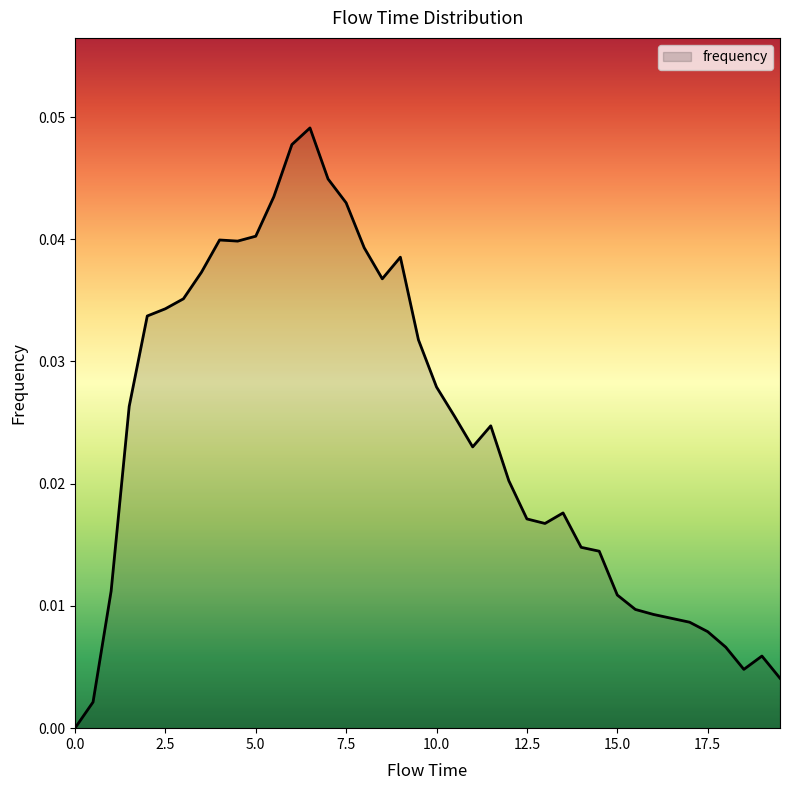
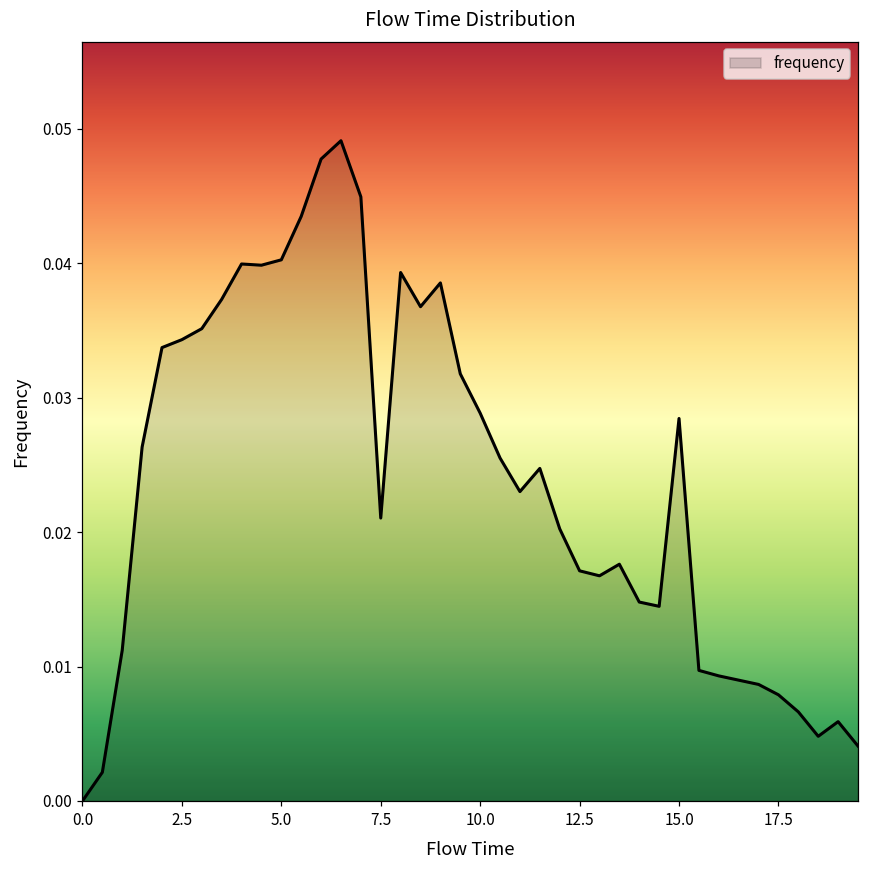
  {
    "0.0": 0.0000,
    "2.5": 0.0343,
    "5.0": 0.0403,
-   "7.5": 0.0430,
-   "10.0": 0.0279,
+   "7.5": 0.0210,
+   "10.0": 0.0288,
    "12.5": 0.0171,
-   "15.0": 0.0109,
+   "15.0": 0.0285,
    "17.5": 0.0079
  }
